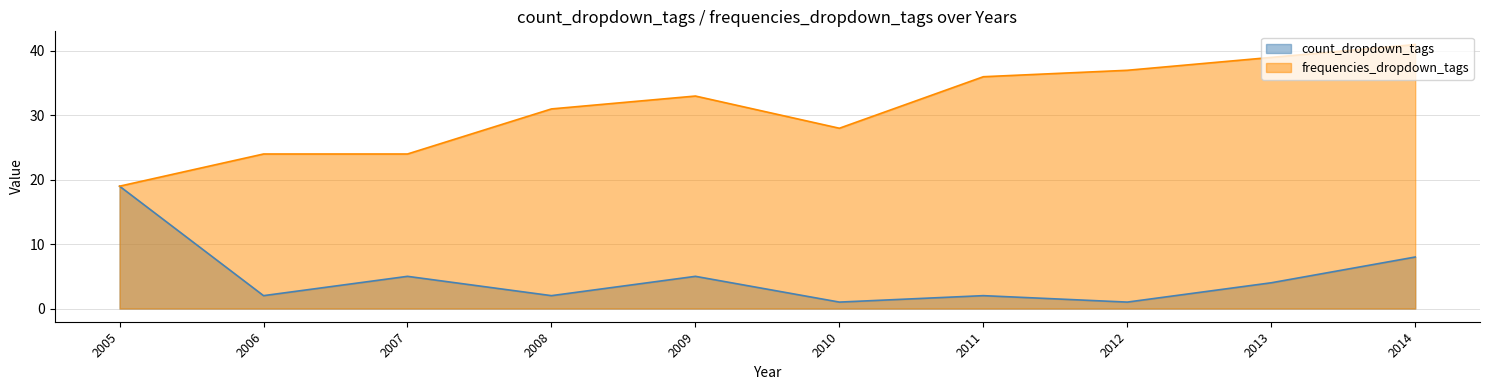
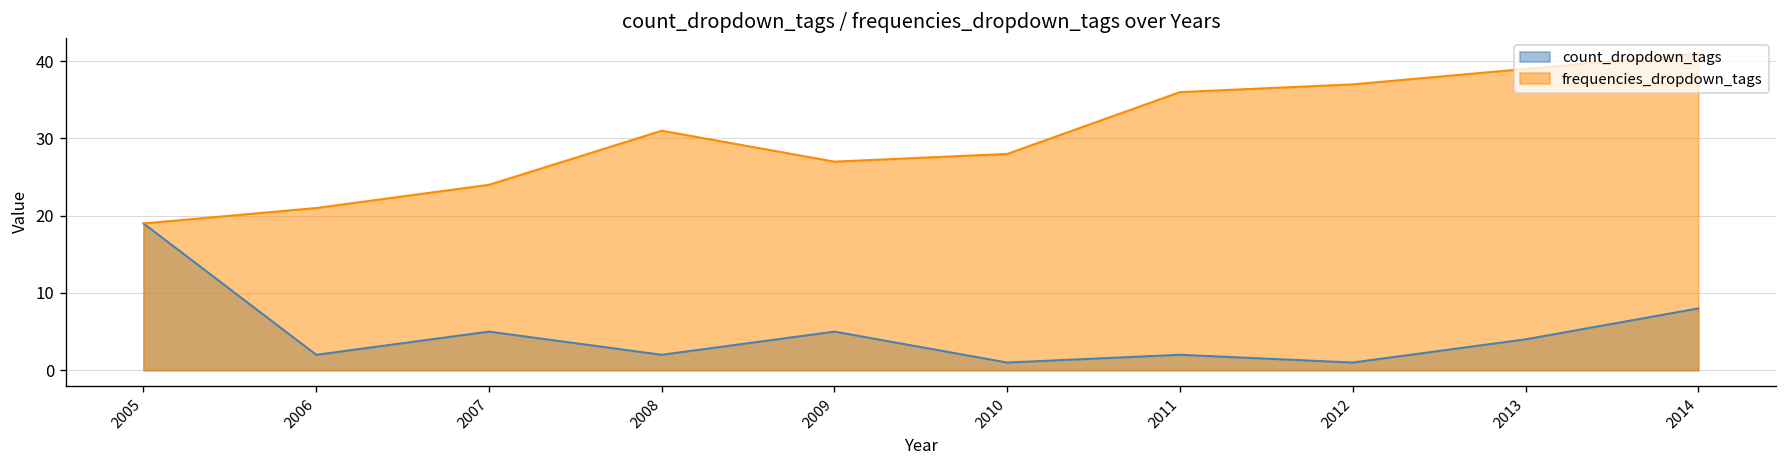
  {
    "count_dropdown_tags": {
      "2006": 2,
      "2007": 5,
      "2008": 2,
      "2009": 5,
      "2010": 1,
      "2011": 2,
      "2012": 1,
      "2013": 4,
      "2014": 8
    },
    "frequencies_dropdown_tags": {
-     "2006": 24,
+     "2006": 21,
      "2007": 24,
      "2008": 31,
-     "2009": 33,
+     "2009": 27,
      "2010": 28,
      "2011": 36,
      "2012": 37
    }
  }
